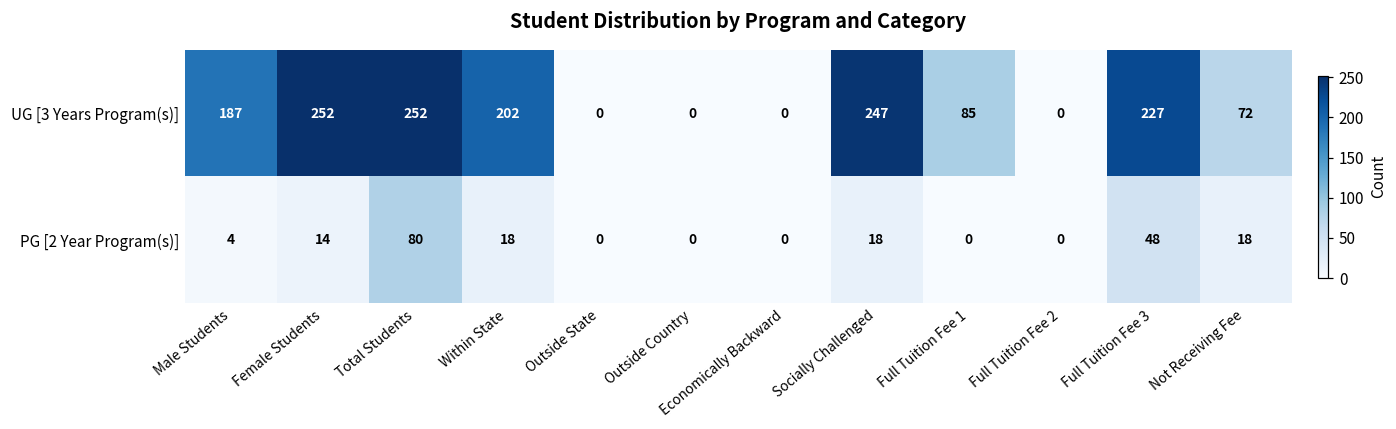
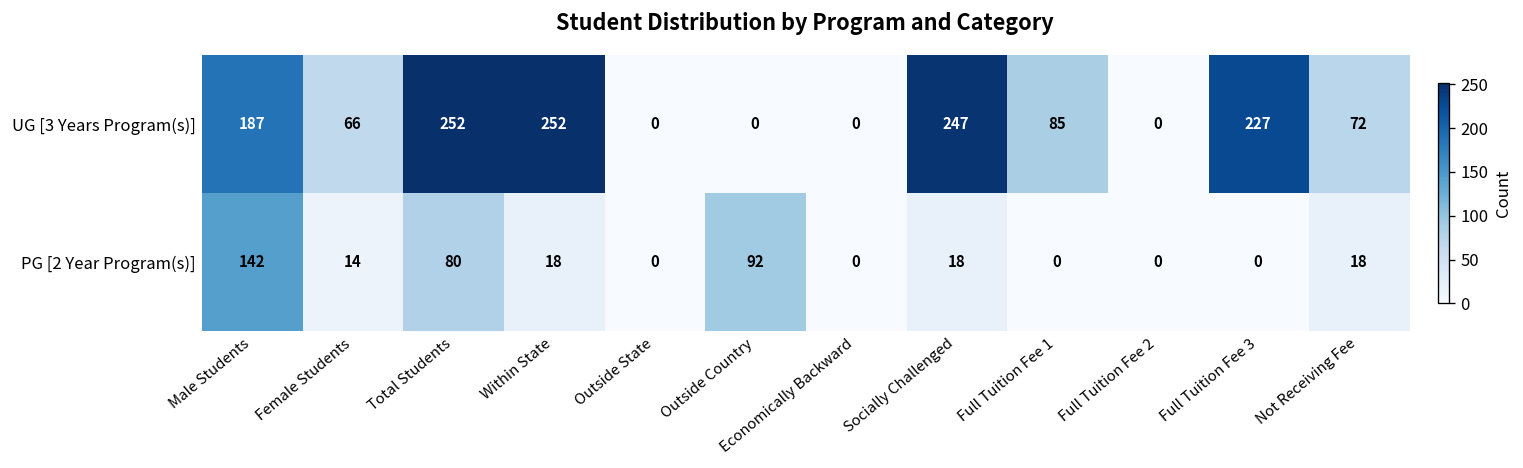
  {
    "UG [3 Years Program(s)]": {
      "Male Students": 187,
-     "Female Students": 252,
+     "Female Students": 66,
      "Total Students": 252,
-     "Within State": 202,
+     "Within State": 252,
      "Outside State": 0,
      "Outside Country": 0,
      "Economically Backward": 0,
      "Socially Challenged": 247,
      "Full Tuition Fee 1": 85,
      "Full Tuition Fee 2": 0,
      "Full Tuition Fee 3": 227,
      "Not Receiving Fee": 72
    },
    "PG [2 Year Program(s)]": {
-     "Male Students": 4,
+     "Male Students": 142,
      "Female Students": 14,
      "Total Students": 80,
      "Within State": 18,
      "Outside State": 0,
-     "Outside Country": 0,
+     "Outside Country": 92,
      "Economically Backward": 0,
      "Socially Challenged": 18,
      "Full Tuition Fee 1": 0,
      "Full Tuition Fee 2": 0,
-     "Full Tuition Fee 3": 48,
+     "Full Tuition Fee 3": 0,
      "Not Receiving Fee": 18
    }
  }
